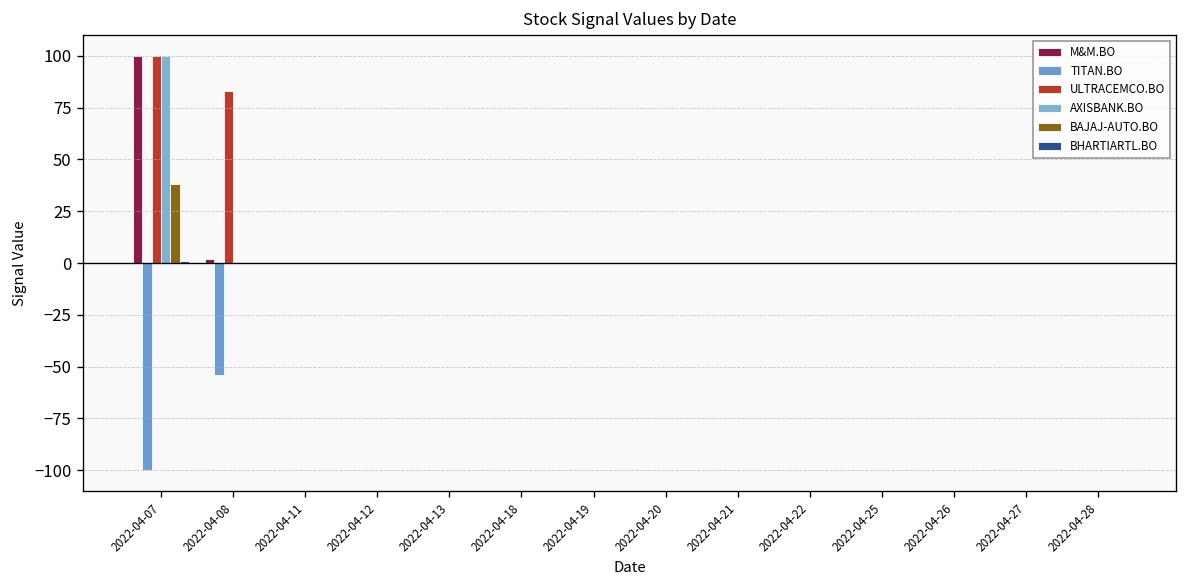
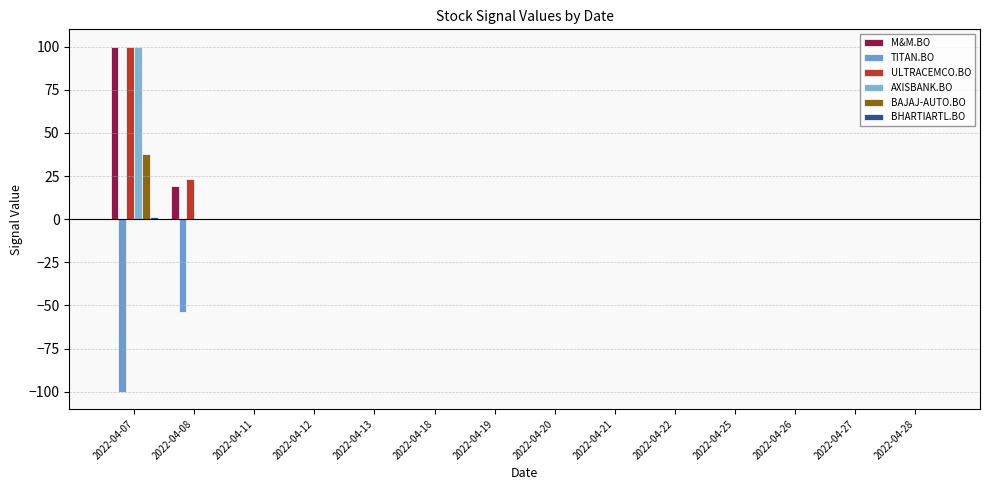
  {
    "M&M.BO": {
      "2022-04-07": 100,
-     "2022-04-08": 2,
+     "2022-04-08": 19,
      "2022-04-11": 0,
      "2022-04-12": 0,
      "2022-04-13": 0,
      "2022-04-18": 0,
      "2022-04-19": 0,
      "2022-04-20": 0,
      "2022-04-21": 0,
      "2022-04-22": 0,
      "2022-04-25": 0,
      "2022-04-26": 0,
      "2022-04-27": 0,
      "2022-04-28": 0
    },
    "ULTRACEMCO.BO": {
      "2022-04-07": 100,
-     "2022-04-08": 83,
+     "2022-04-08": 23,
      "2022-04-11": 0,
      "2022-04-12": 0,
      "2022-04-13": 0,
      "2022-04-18": 0,
      "2022-04-19": 0,
      "2022-04-20": 0,
      "2022-04-21": 0,
      "2022-04-22": 0,
      "2022-04-25": 0,
      "2022-04-26": 0,
      "2022-04-27": 0,
      "2022-04-28": 0
    },
    "BAJAJ-AUTO.BO": {
      "2022-04-07": 38,
      "2022-04-08": 0,
      "2022-04-11": 0,
      "2022-04-12": 0,
      "2022-04-13": 0,
      "2022-04-18": 0,
      "2022-04-19": 0,
      "2022-04-20": 0,
      "2022-04-21": 0,
      "2022-04-22": 0,
      "2022-04-25": 0,
      "2022-04-26": 0,
      "2022-04-27": 0,
      "2022-04-28": 0
    },
    "BHARTIARTL.BO": {
      "2022-04-08": 0,
      "2022-04-11": 0,
      "2022-04-12": 0,
      "2022-04-13": 0,
      "2022-04-18": 0,
      "2022-04-19": 0,
      "2022-04-20": 0,
      "2022-04-21": 0,
      "2022-04-22": 0,
      "2022-04-25": 0,
      "2022-04-26": 0,
      "2022-04-27": 0,
      "2022-04-28": 0
    }
  }
